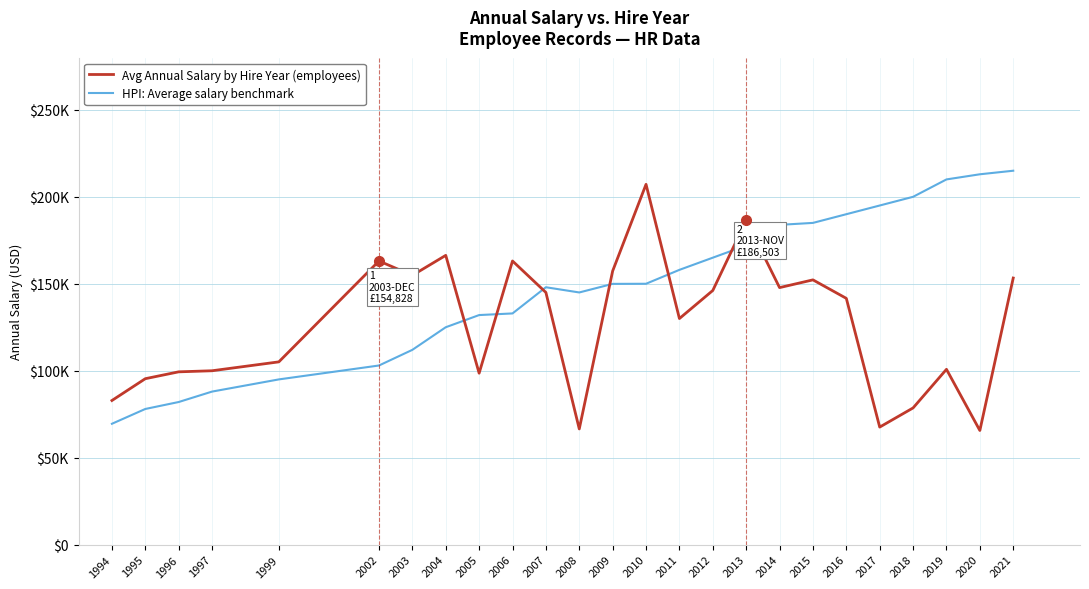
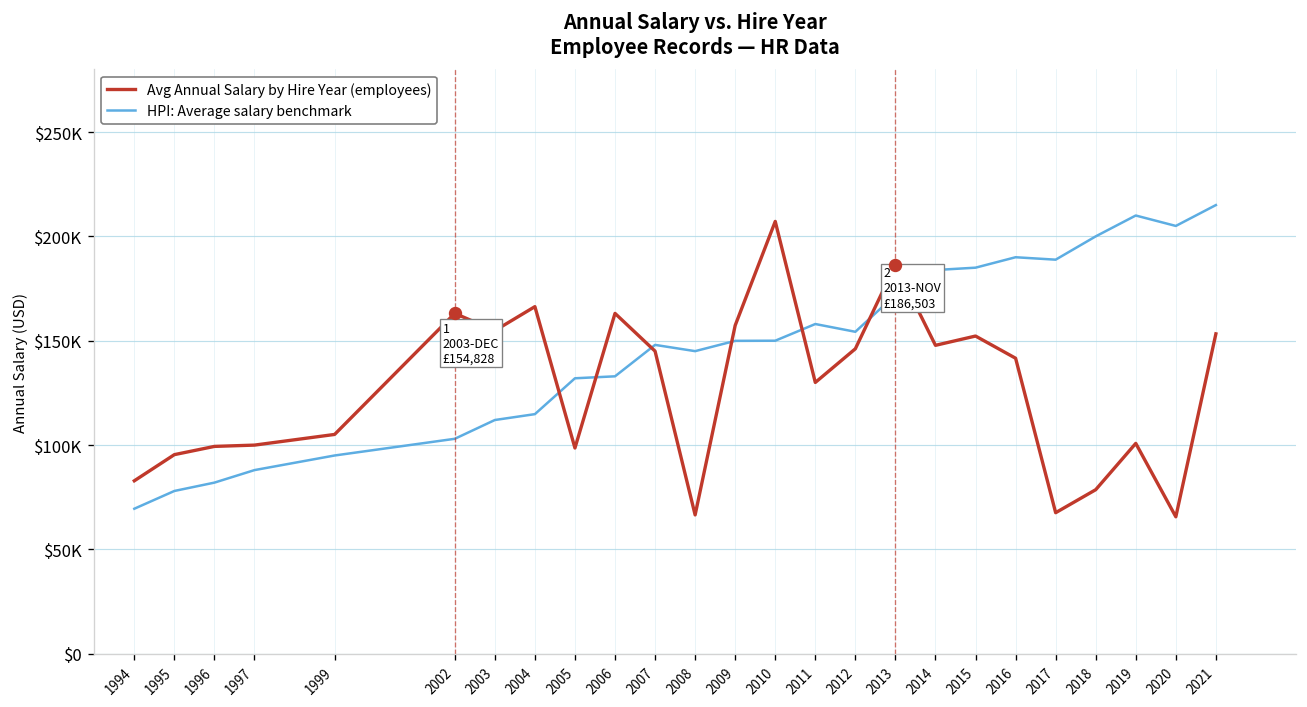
  {
    "HPI: Average salary benchmark": {
      "1994": "$69000",
      "1995": "$78000",
      "1996": "$82000",
      "1997": "$88000",
      "1999": "$95000",
      "2002": "$103000",
      "2003": "$112000",
-     "2004": "$125000",
+     "2004": "$115000",
      "2005": "$132000",
      "2006": "$133000",
      "2007": "$148000",
      "2008": "$145000",
      "2009": "$150000",
      "2010": "$150000",
      "2011": "$158000",
-     "2012": "$165000",
+     "2012": "$154000",
      "2015": "$185000",
      "2016": "$190000",
-     "2017": "$195000",
+     "2017": "$189000",
      "2018": "$200000",
      "2019": "$210000",
-     "2020": "$213000",
+     "2020": "$205000",
      "2021": "$215000"
    }
  }
